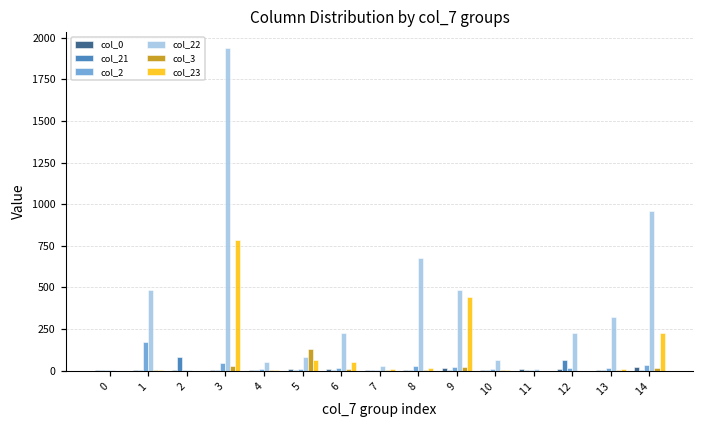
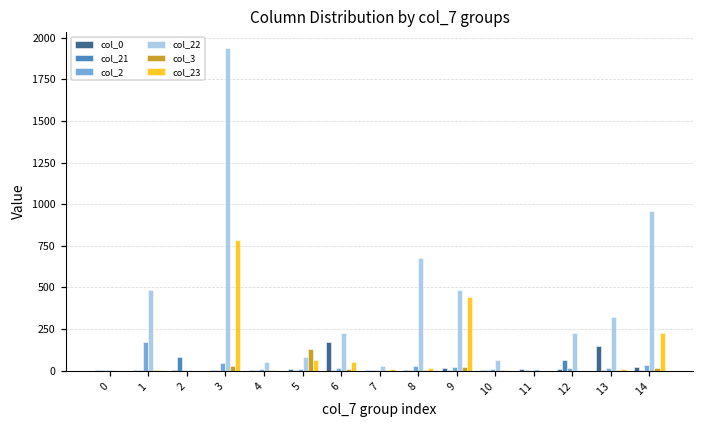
  {
    "col_0": {
-     "6": 10,
+     "6": 170,
      "9": 20,
-     "13": 10,
+     "13": 150,
      "14": 20
    },
    "col_21": {
      "2": 80,
      "12": 70
    },
    "col_2": {
      "1": 170,
      "3": 40,
      "8": 30,
      "9": 20,
      "13": 20,
      "14": 30
    },
    "col_22": {
      "1": 480,
      "3": 1940,
      "4": 50,
      "5": 80,
      "6": 230,
      "7": 30,
      "8": 680,
      "9": 480,
      "10": 60,
      "12": 230,
      "13": 320,
      "14": 960
    },
    "col_3": {
      "0": 0,
      "2": 0,
      "3": 30,
      "5": 130,
      "9": 20,
      "11": 0,
      "12": 0
    },
    "col_23": {
      "0": 0,
      "2": 0,
      "3": 780,
      "5": 60,
      "6": 50,
      "9": 440,
      "11": 0,
      "12": 0,
      "14": 230
    }
  }
